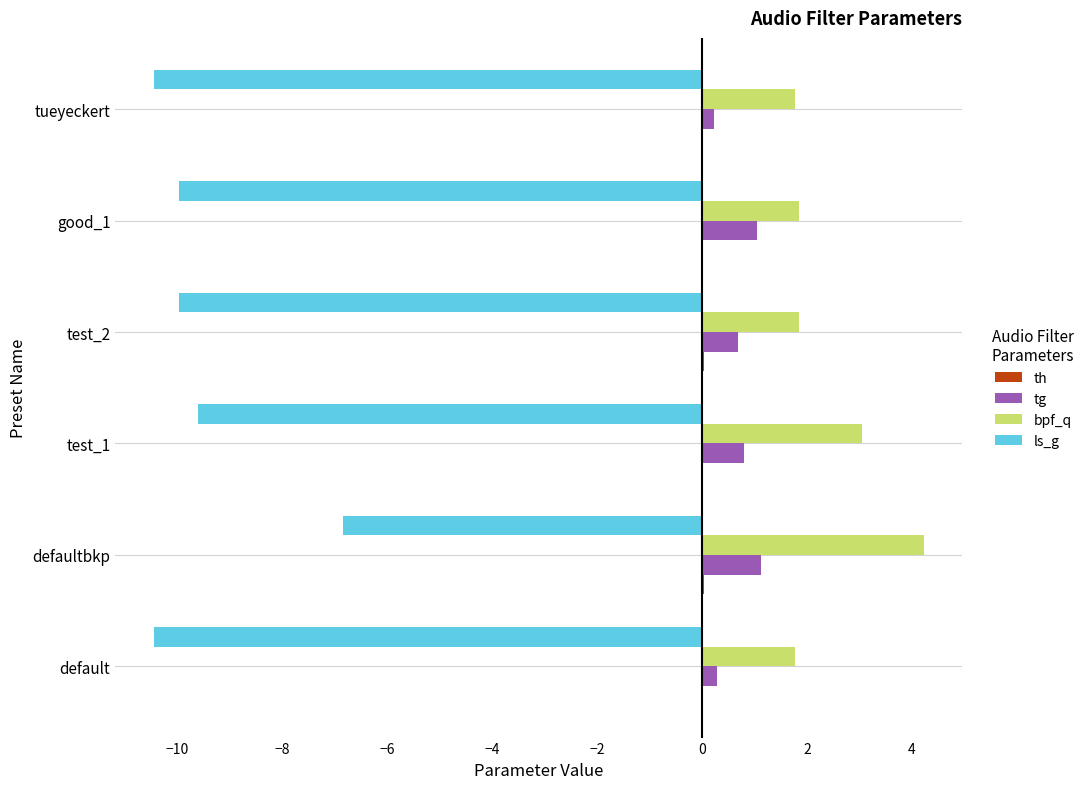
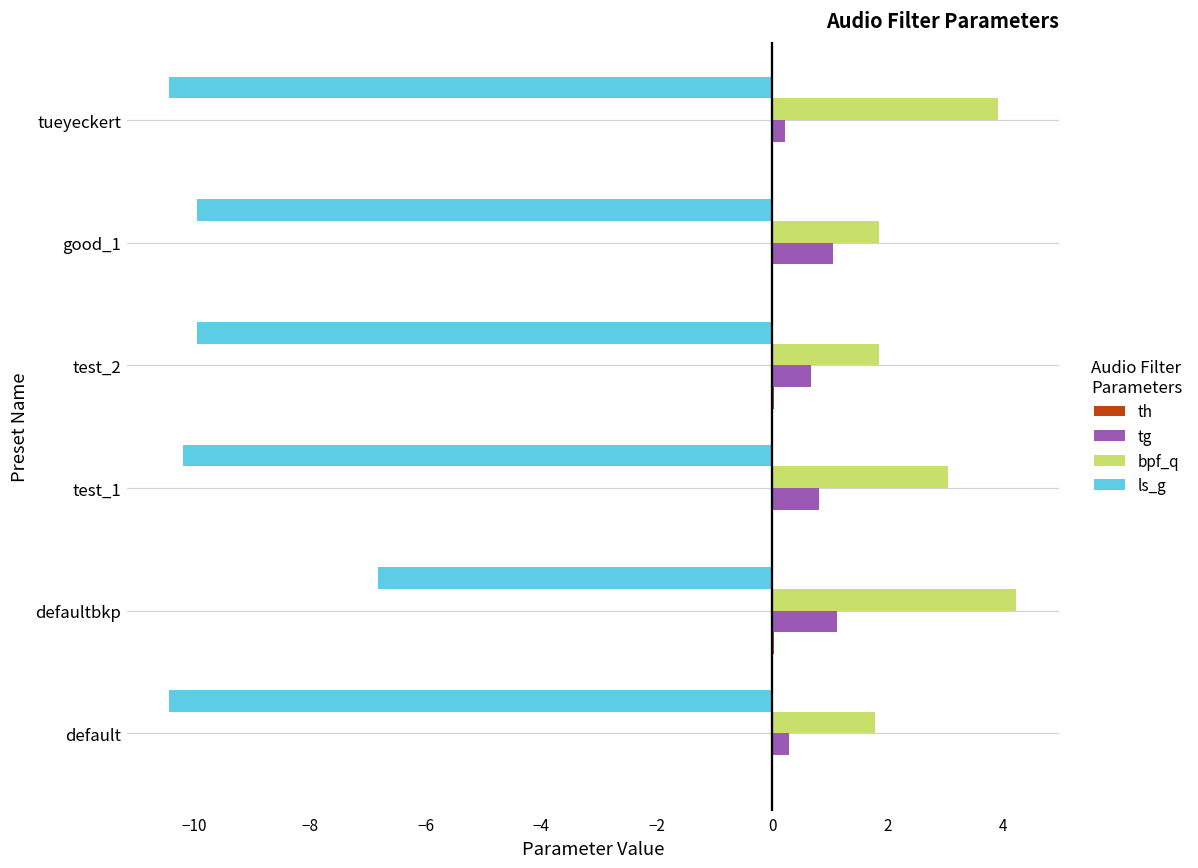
  {
    "tg": {
      "tueyeckert": 0.2,
      "good_1": 1.1,
      "test_2": 0.7,
      "test_1": 0.8,
      "defaultbkp": 1.1,
      "default": 0.3
    },
    "bpf_q": {
-     "tueyeckert": 1.8,
+     "tueyeckert": 3.9,
      "good_1": 1.9,
      "test_2": 1.9,
      "test_1": 3.0,
      "defaultbkp": 4.2,
      "default": 1.8
    },
    "ls_g": {
      "tueyeckert": -10.4,
      "good_1": -10.0,
      "test_2": -10.0,
-     "test_1": -9.6,
+     "test_1": -10.2,
      "defaultbkp": -6.8,
      "default": -10.4
    }
  }
